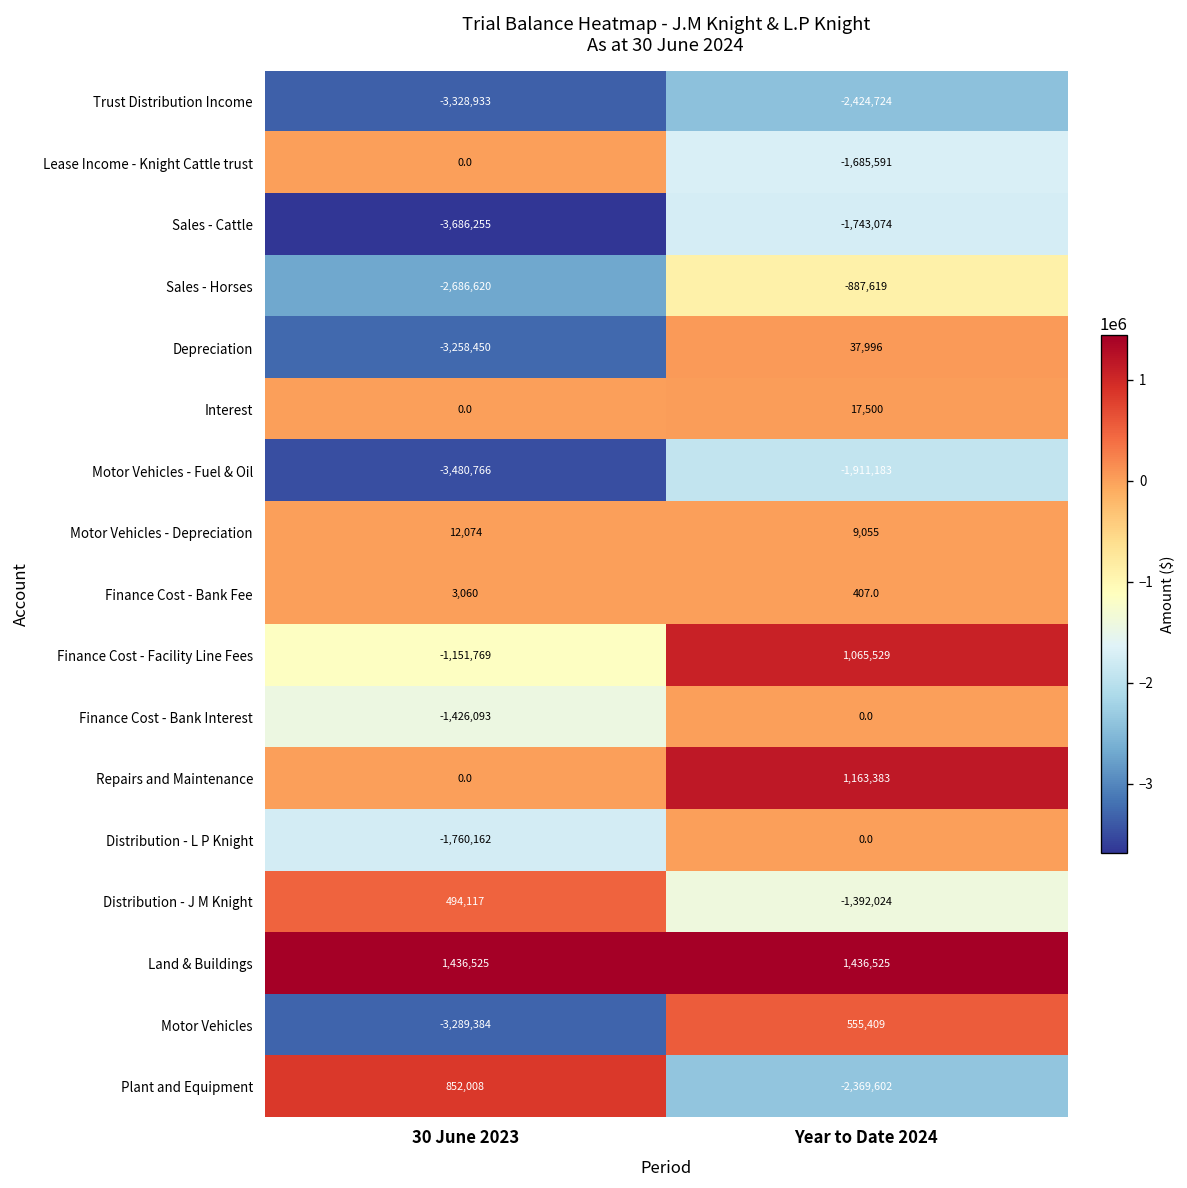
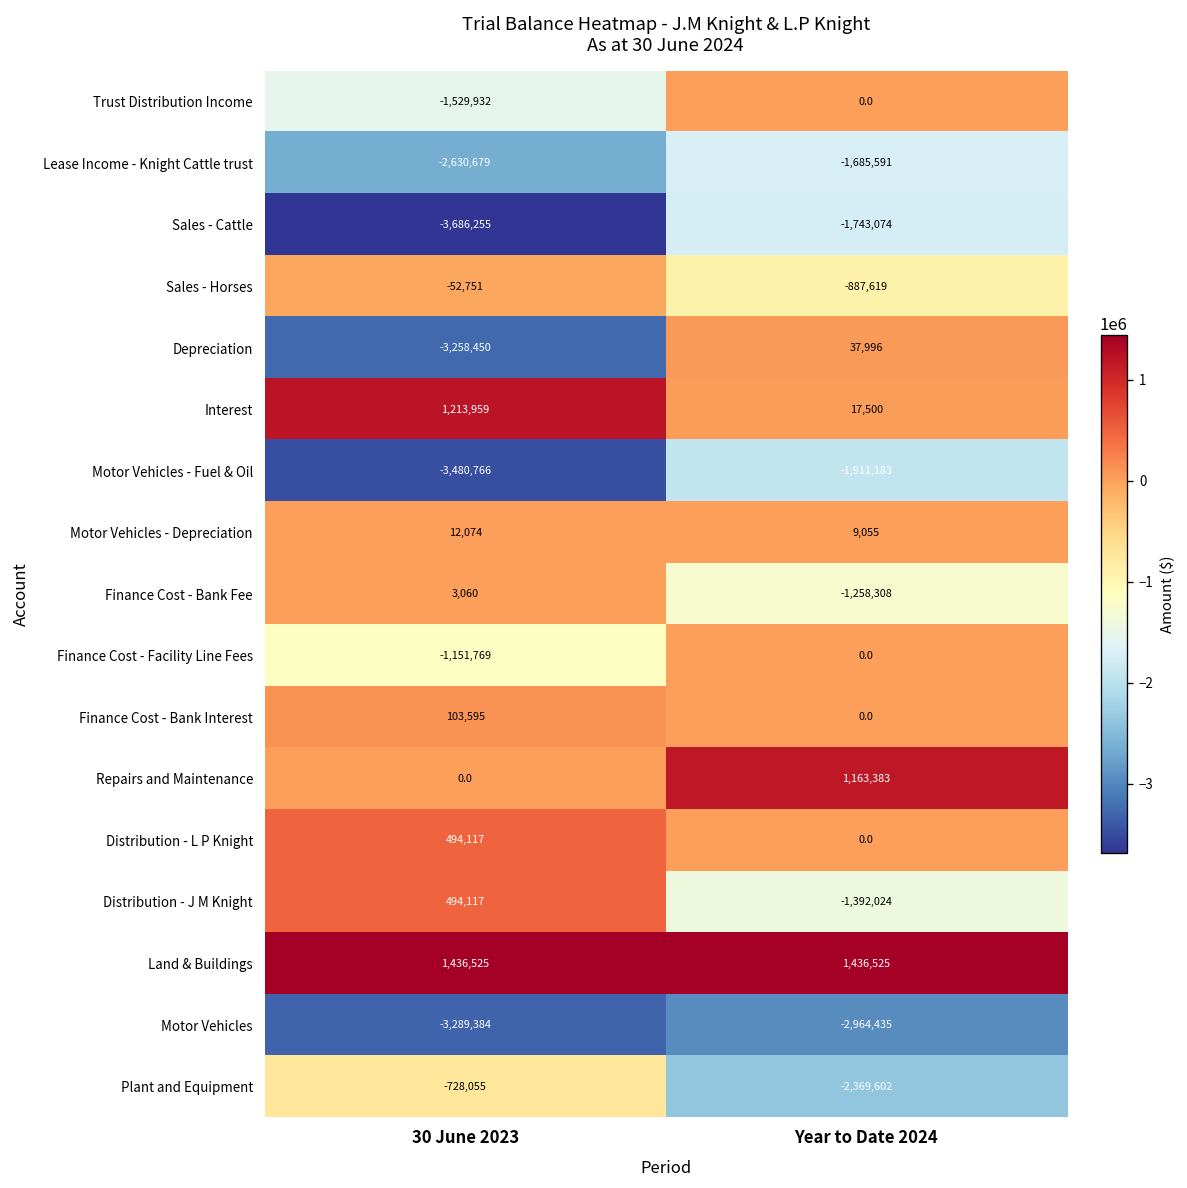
  {
    "Trust Distribution Income": {
-     "30 June 2023": "-3,328,933",
-     "Year to Date 2024": "-2,424,724"
+     "30 June 2023": "-1,529,932",
+     "Year to Date 2024": "0.0"
    },
    "Lease Income - Knight Cattle trust": {
-     "30 June 2023": "0.0",
+     "30 June 2023": "-2,630,679",
      "Year to Date 2024": "-1,685,591"
    },
    "Sales - Cattle": {
      "30 June 2023": "-3,686,255",
      "Year to Date 2024": "-1,743,074"
    },
    "Sales - Horses": {
-     "30 June 2023": "-2,686,620",
+     "30 June 2023": "-52,751",
      "Year to Date 2024": "-887,619"
    },
    "Depreciation": {
      "30 June 2023": "-3,258,450",
      "Year to Date 2024": "37,996"
    },
    "Interest": {
-     "30 June 2023": "0.0",
+     "30 June 2023": "1,213,959",
      "Year to Date 2024": "17,500"
    },
    "Motor Vehicles - Fuel & Oil": {
      "30 June 2023": "-3,480,766",
      "Year to Date 2024": "-1,911,183"
    },
    "Motor Vehicles - Depreciation": {
      "30 June 2023": "12,074",
      "Year to Date 2024": "9,055"
    },
    "Finance Cost - Bank Fee": {
      "30 June 2023": "3,060",
-     "Year to Date 2024": "407.0"
+     "Year to Date 2024": "-1,258,308"
    },
    "Finance Cost - Facility Line Fees": {
      "30 June 2023": "-1,151,769",
-     "Year to Date 2024": "1,065,529"
+     "Year to Date 2024": "0.0"
    },
    "Finance Cost - Bank Interest": {
-     "30 June 2023": "-1,426,093",
+     "30 June 2023": "103,595",
      "Year to Date 2024": "0.0"
    },
    "Repairs and Maintenance": {
      "30 June 2023": "0.0",
      "Year to Date 2024": "1,163,383"
    },
    "Distribution - L P Knight": {
-     "30 June 2023": "-1,760,162",
+     "30 June 2023": "494,117",
      "Year to Date 2024": "0.0"
    },
    "Distribution - J M Knight": {
      "30 June 2023": "494,117",
      "Year to Date 2024": "-1,392,024"
    },
    "Land & Buildings": {
      "30 June 2023": "1,436,525",
      "Year to Date 2024": "1,436,525"
    },
    "Motor Vehicles": {
      "30 June 2023": "-3,289,384",
-     "Year to Date 2024": "555,409"
+     "Year to Date 2024": "-2,964,435"
    },
    "Plant and Equipment": {
-     "30 June 2023": "852,008",
+     "30 June 2023": "-728,055",
      "Year to Date 2024": "-2,369,602"
    }
  }
